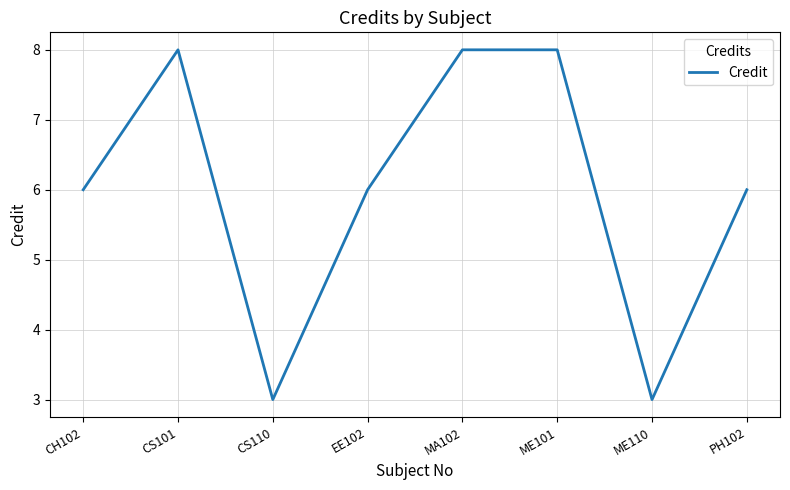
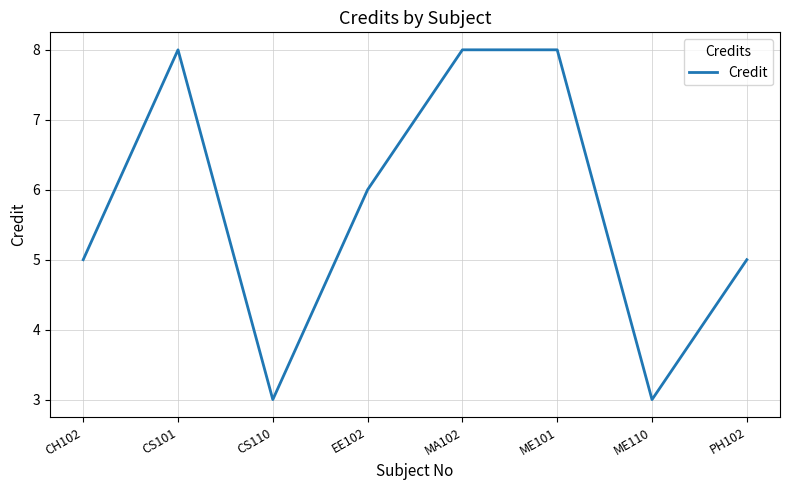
  {
-   "CH102": 6,
+   "CH102": 5,
    "CS101": 8,
    "CS110": 3,
    "EE102": 6,
    "MA102": 8,
    "ME101": 8,
    "ME110": 3,
-   "PH102": 6
+   "PH102": 5
  }
